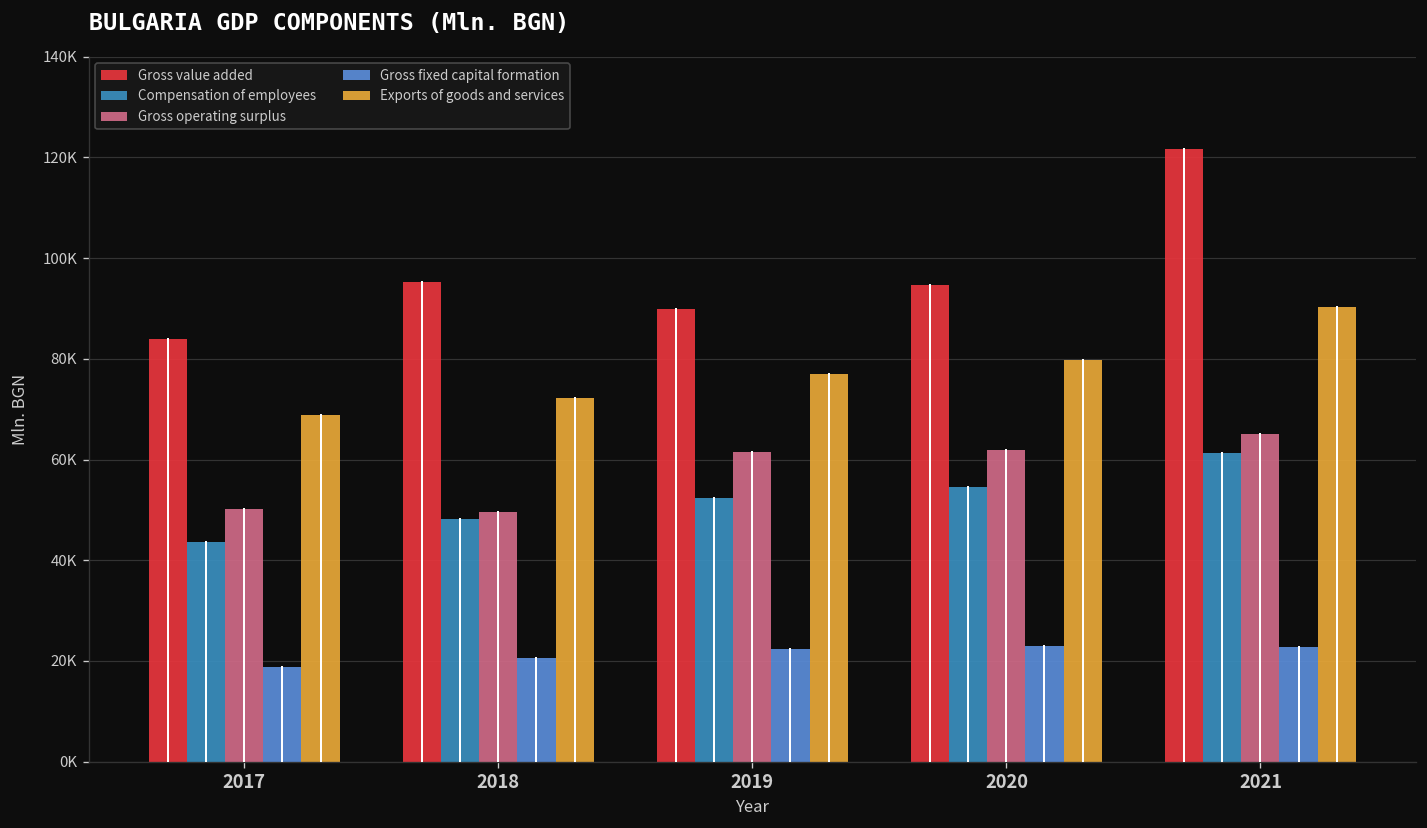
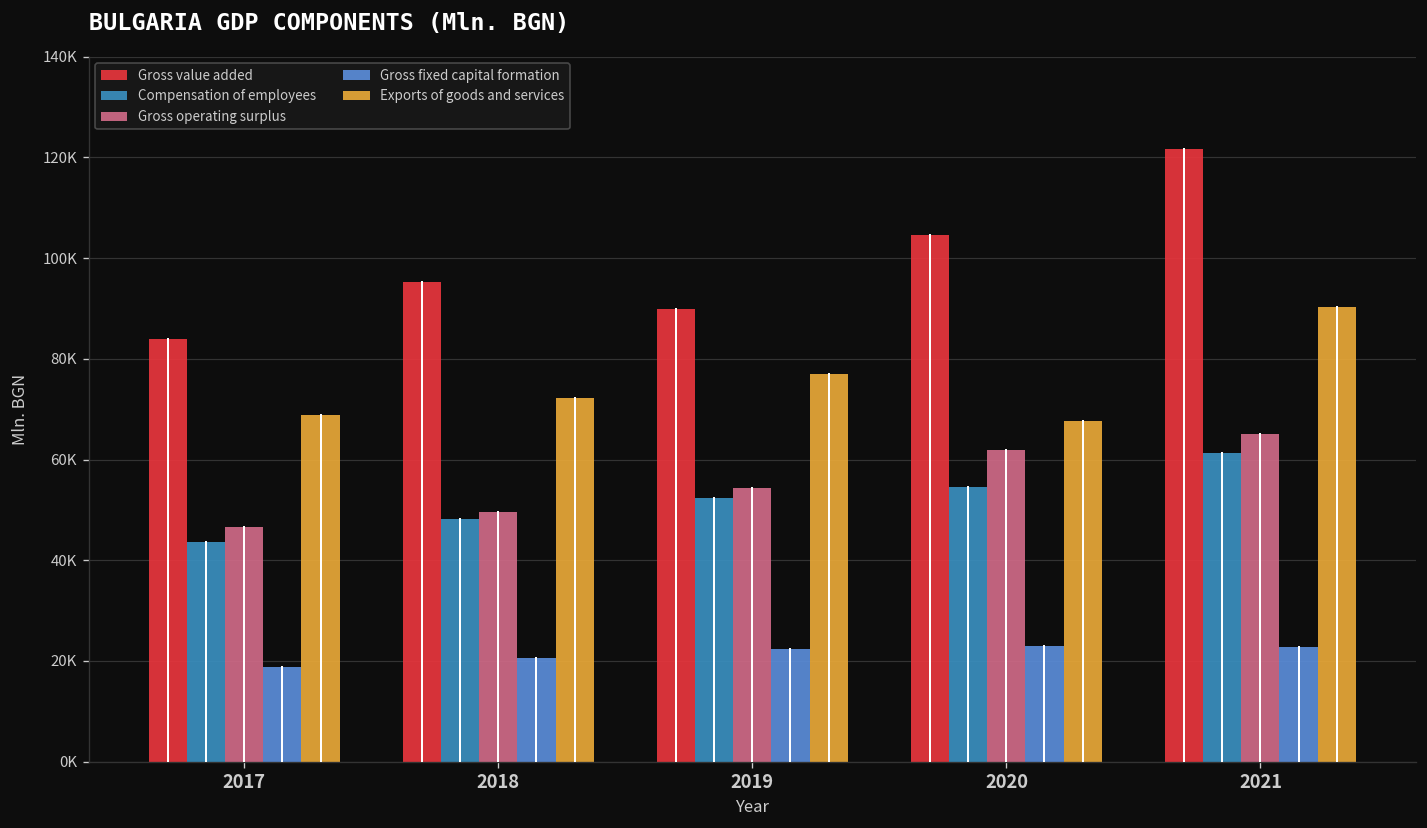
  {
    "Gross value added": {
      "2017": 84000,
      "2018": 95000,
      "2019": 90000,
-     "2020": 95000,
+     "2020": 105000,
      "2021": 122000
    },
    "Gross operating surplus": {
-     "2017": 50000,
+     "2017": 47000,
      "2018": 50000,
-     "2019": 61000,
+     "2019": 54000,
      "2020": 62000,
      "2021": 65000
    },
    "Exports of goods and services": {
      "2017": 69000,
      "2018": 72000,
      "2019": 77000,
-     "2020": 80000,
+     "2020": 68000,
      "2021": 90000
    }
  }
